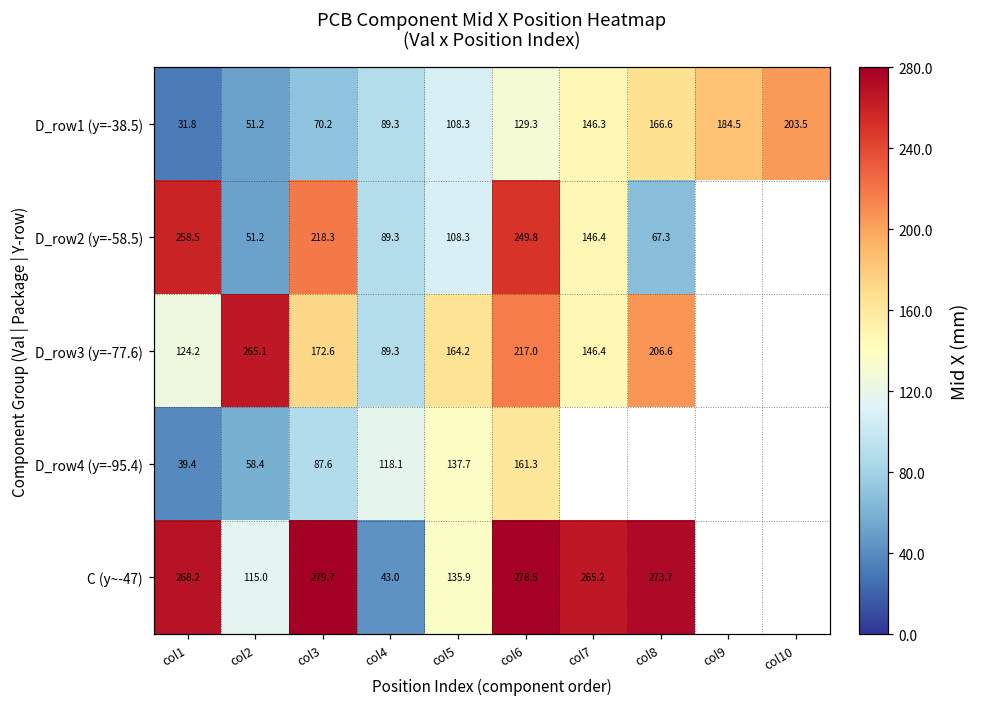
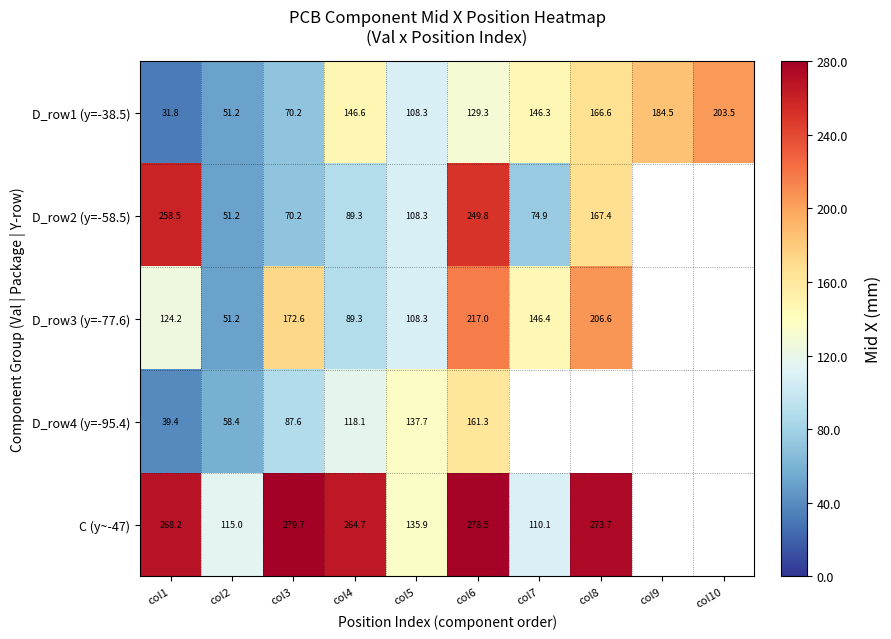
  {
    "D_row1 (y=-38.5)": {
      "col1": 31.8,
      "col2": 51.2,
      "col3": 70.2,
-     "col4": 89.3,
+     "col4": 146.6,
      "col5": 108.3,
      "col6": 129.3,
      "col7": 146.3,
      "col8": 166.6,
      "col9": 184.5,
      "col10": 203.5
    },
    "D_row2 (y=-58.5)": {
      "col1": 258.5,
      "col2": 51.2,
-     "col3": 218.3,
+     "col3": 70.2,
      "col4": 89.3,
      "col5": 108.3,
      "col6": 249.8,
-     "col7": 146.4,
-     "col8": 67.3
+     "col7": 74.9,
+     "col8": 167.4
    },
    "D_row3 (y=-77.6)": {
      "col1": 124.2,
-     "col2": 265.1,
+     "col2": 51.2,
      "col3": 172.6,
      "col4": 89.3,
-     "col5": 164.2,
+     "col5": 108.3,
      "col6": 217.0,
      "col7": 146.4,
      "col8": 206.6
    },
    "D_row4 (y=-95.4)": {
      "col1": 39.4,
      "col2": 58.4,
      "col3": 87.6,
      "col4": 118.1,
      "col5": 137.7,
      "col6": 161.3
    },
    "C (y~-47)": {
      "col1": 268.2,
      "col2": 115.0,
      "col3": 279.7,
-     "col4": 43.0,
+     "col4": 264.7,
      "col5": 135.9,
      "col6": 278.5,
-     "col7": 265.2,
+     "col7": 110.1,
      "col8": 273.7
    }
  }
